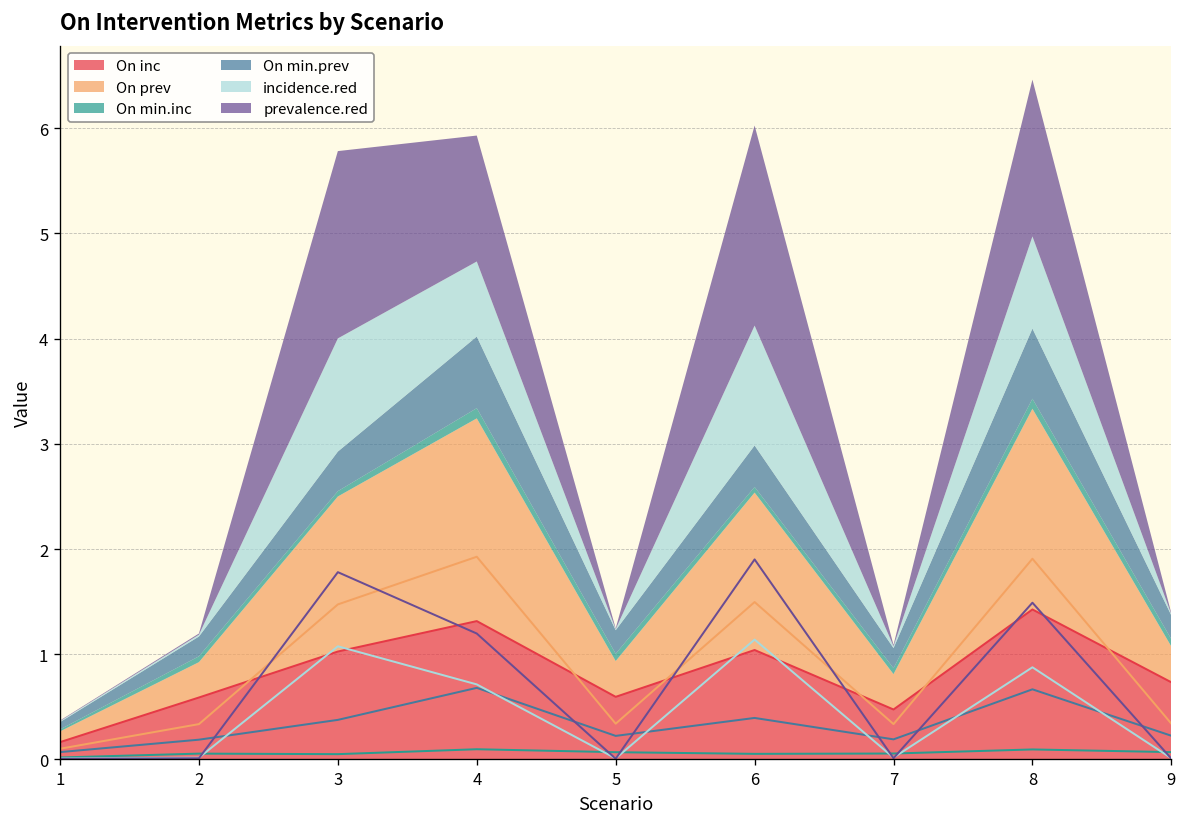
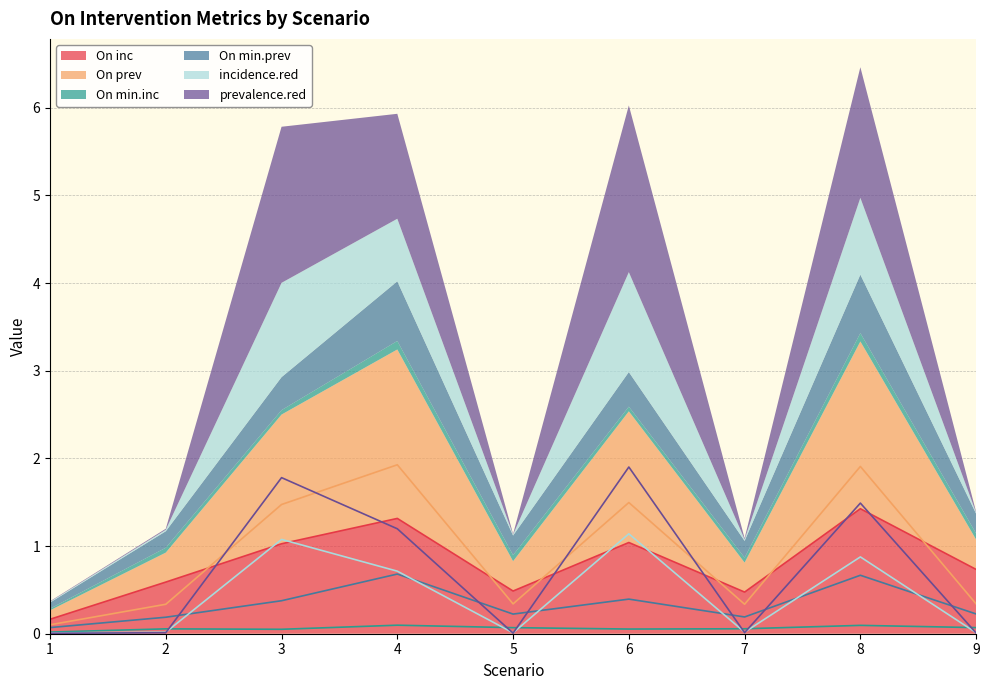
  {
    "On inc": {
      "1": 0.2,
      "2": 0.6,
      "3": 1.0,
      "4": 1.3,
-     "5": 0.6,
+     "5": 0.5,
      "6": 1.0,
      "7": 0.5,
      "8": 1.4,
      "9": 0.7
    }
  }
